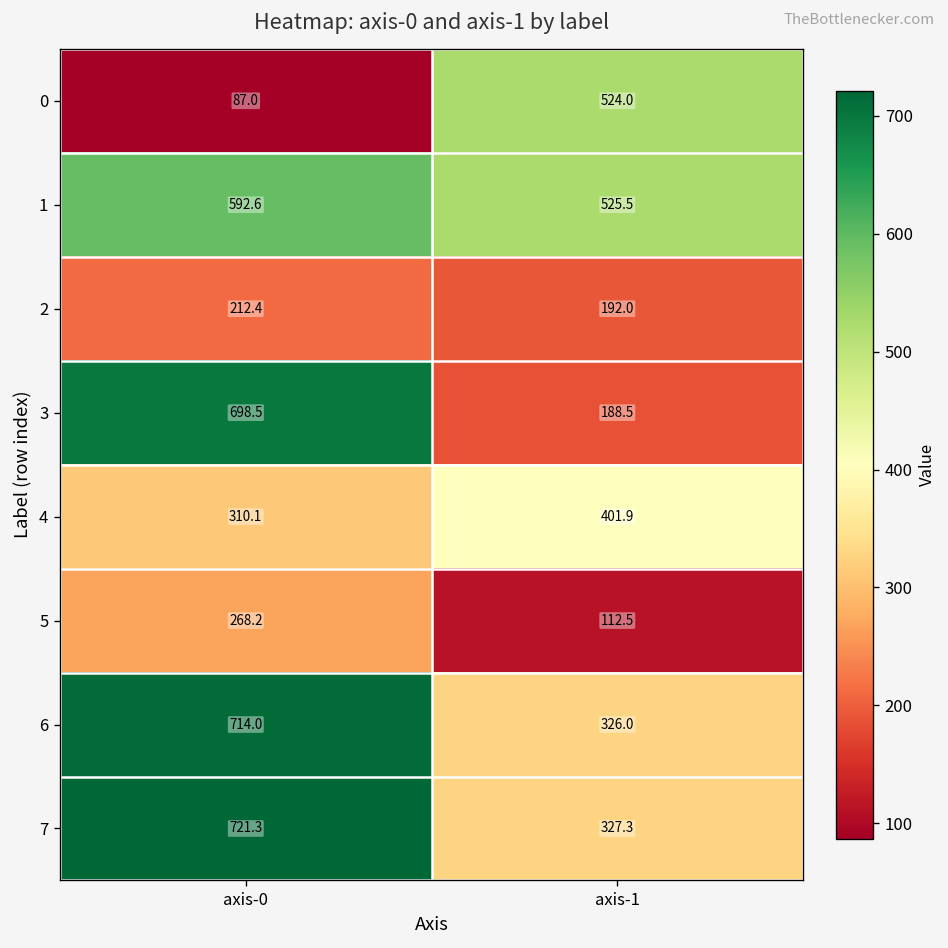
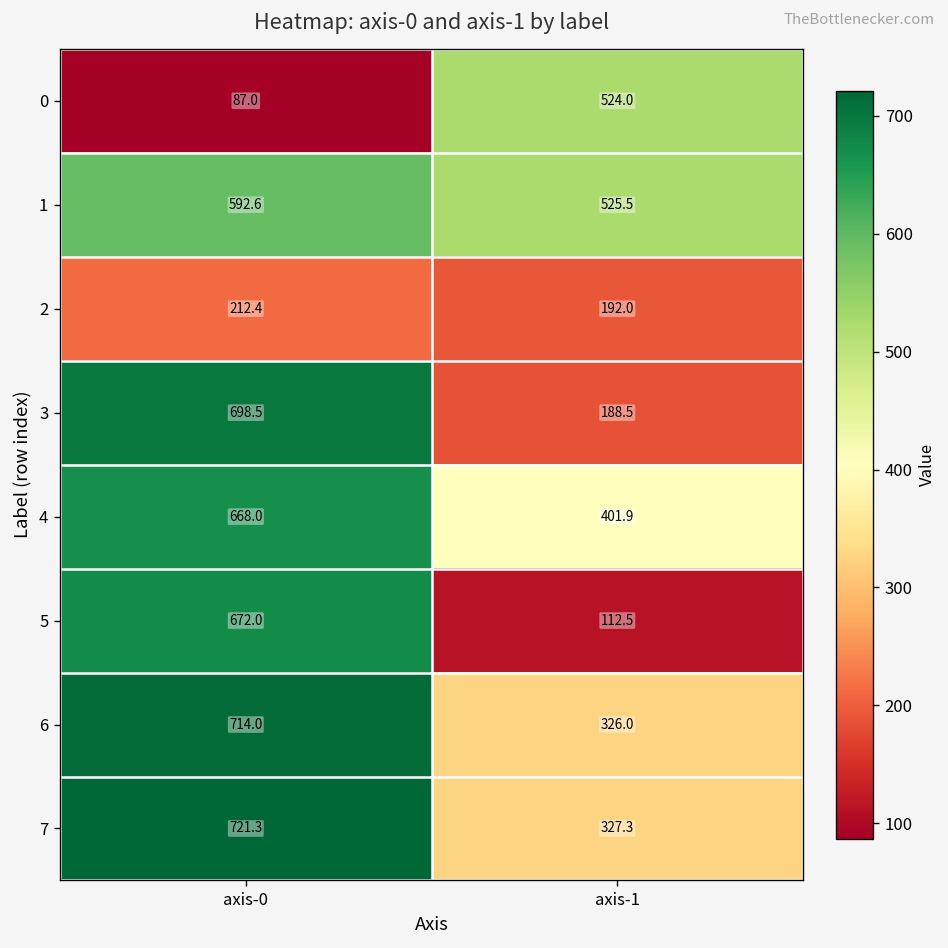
  {
    "4": {
-     "axis-0": 310.1
+     "axis-0": 668.0
    },
    "5": {
-     "axis-0": 268.2
+     "axis-0": 672.0
    }
  }
